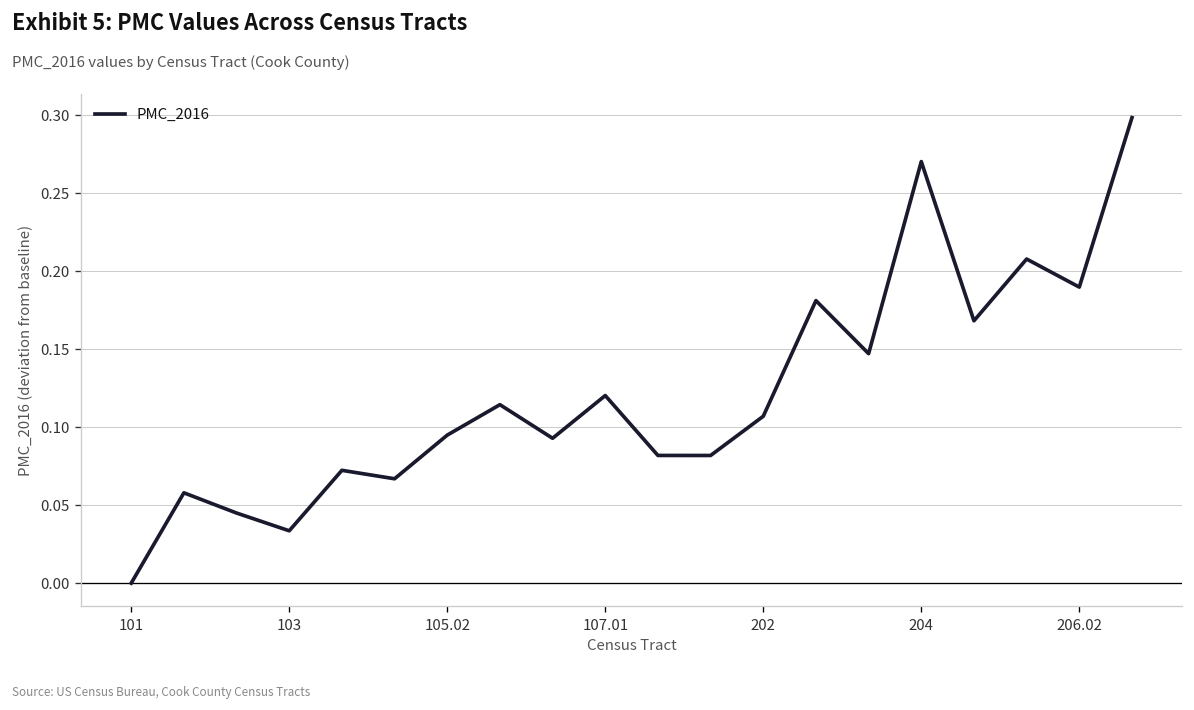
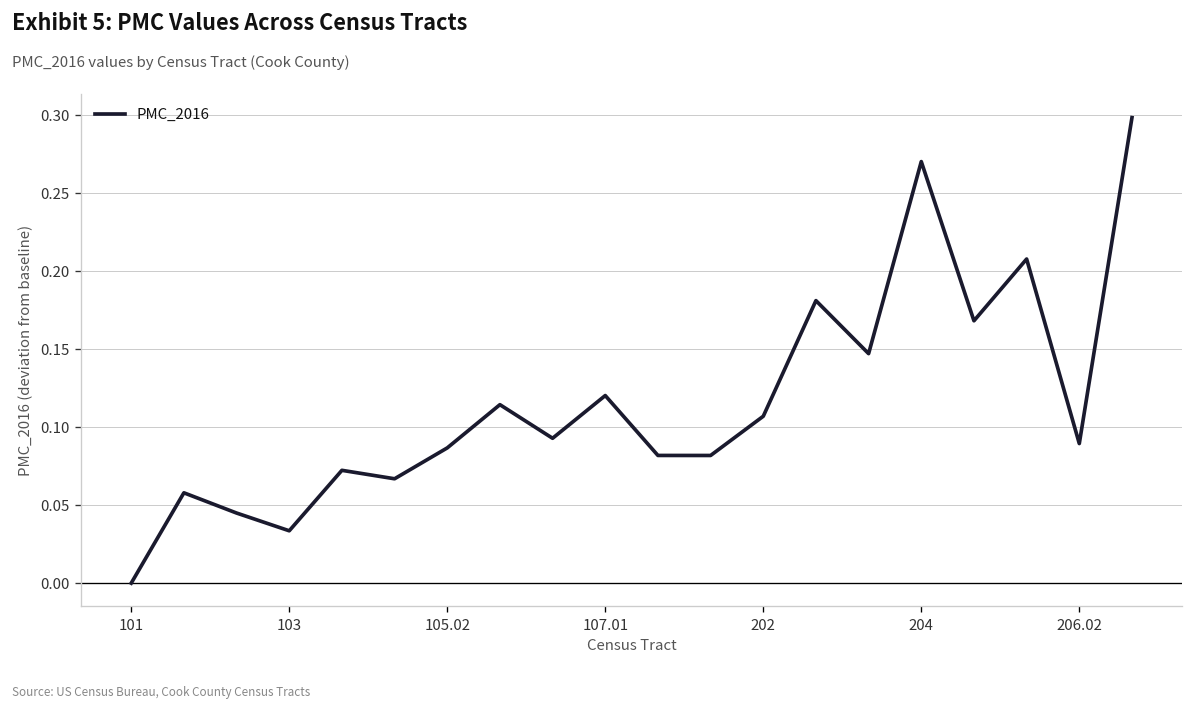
  {
    "101": 0.000,
    "103": 0.034,
-   "105.02": 0.095,
+   "105.02": 0.087,
    "107.01": 0.120,
    "202": 0.107,
    "204": 0.270,
-   "206.02": 0.190
+   "206.02": 0.089
  }
